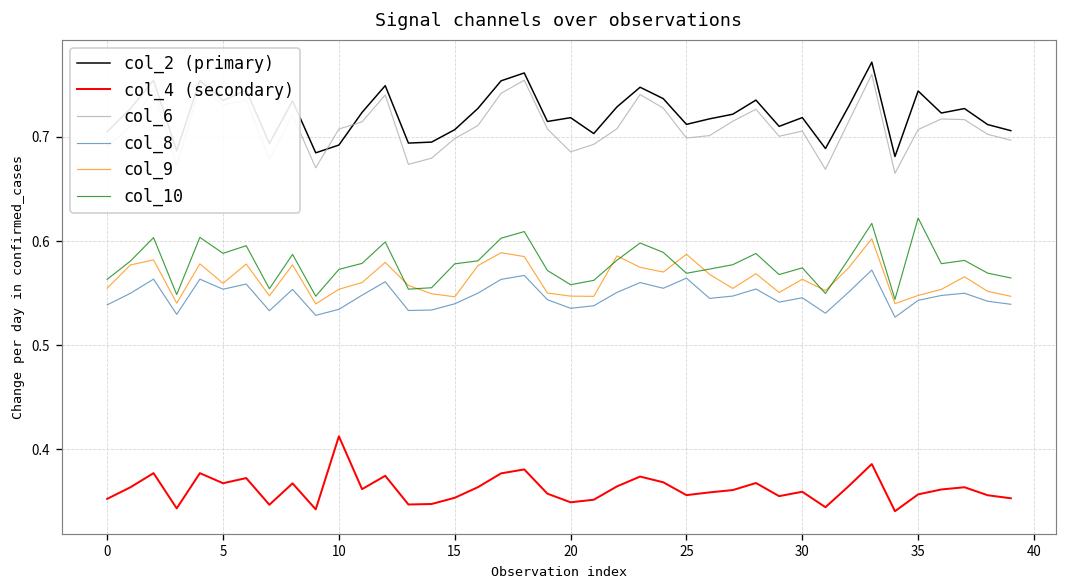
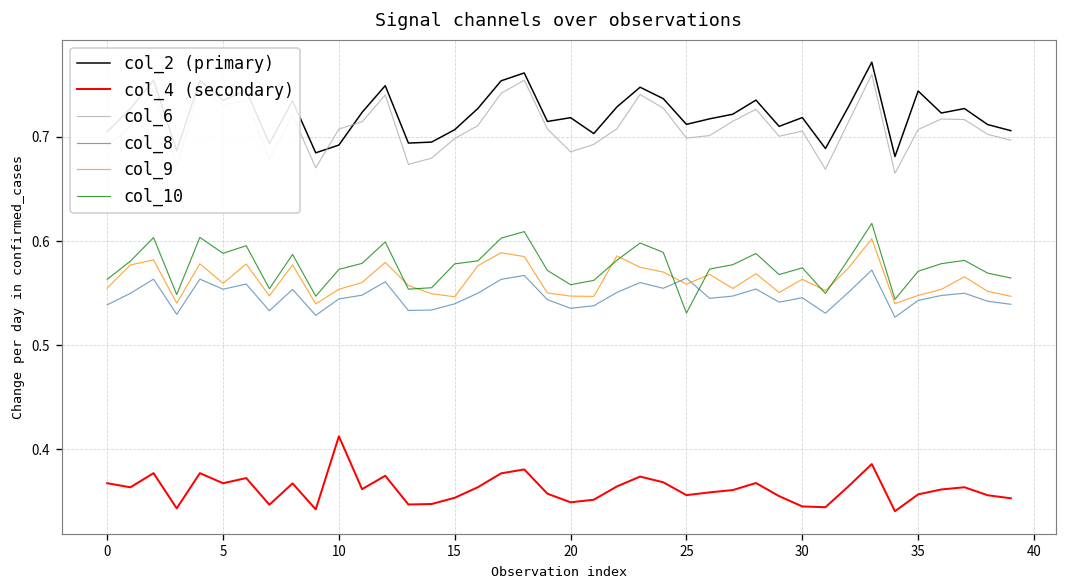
  {
    "col_2 (primary)": {
      "10": 0.69,
      "15": 0.71,
      "20": 0.72,
      "25": 0.71,
      "30": 0.72,
      "35": 0.74
    },
    "col_4 (secondary)": {
-     "0": 0.35,
+     "0": 0.37,
      "5": 0.37,
      "10": 0.41,
      "15": 0.35,
      "20": 0.35,
      "25": 0.36,
-     "30": 0.36,
+     "30": 0.35,
      "35": 0.36
    },
    "col_6": {
      "10": 0.71,
      "15": 0.70,
      "20": 0.69,
      "25": 0.70,
      "30": 0.71,
      "35": 0.71
    },
    "col_8": {
      "0": 0.54,
      "5": 0.55,
-     "10": 0.53,
+     "10": 0.54,
      "15": 0.54,
      "20": 0.54,
      "25": 0.56,
      "30": 0.55,
      "35": 0.54
    },
    "col_9": {
      "0": 0.55,
      "5": 0.56,
      "10": 0.55,
      "15": 0.55,
      "20": 0.55,
-     "25": 0.59,
+     "25": 0.56,
      "30": 0.56,
      "35": 0.55
    },
    "col_10": {
      "0": 0.56,
      "5": 0.59,
      "10": 0.57,
      "15": 0.58,
      "20": 0.56,
-     "25": 0.57,
+     "25": 0.53,
      "30": 0.57,
-     "35": 0.62
+     "35": 0.57
    }
  }
